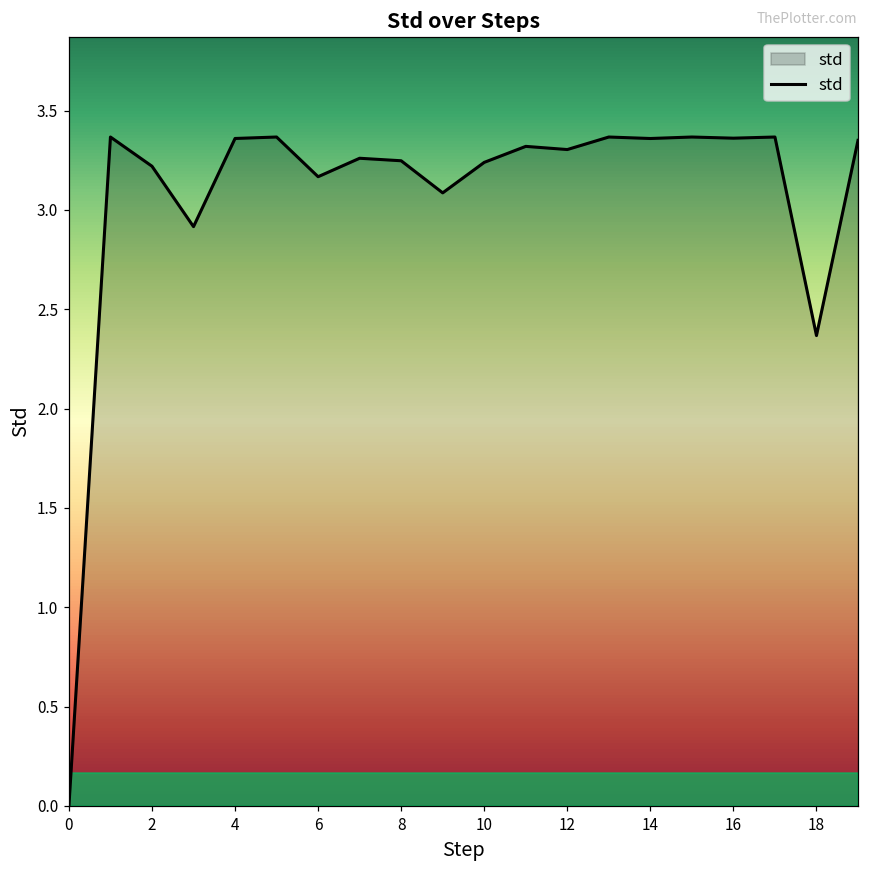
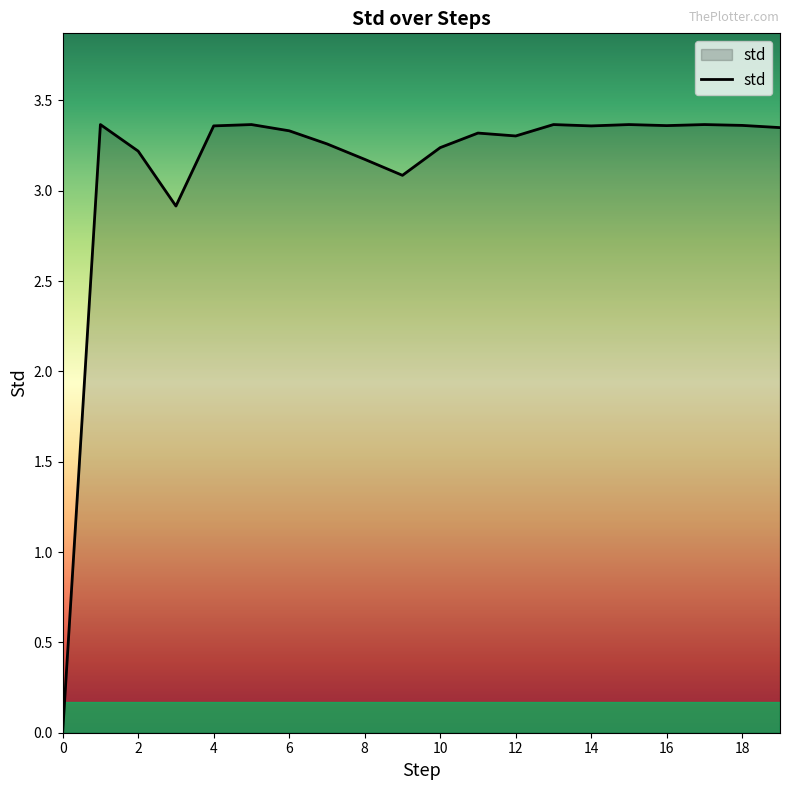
  {
    "2": 3.22,
    "4": 3.36,
-   "6": 3.17,
-   "8": 3.25,
+   "6": 3.33,
+   "8": 3.17,
    "10": 3.24,
    "12": 3.30,
    "14": 3.36,
    "16": 3.36,
-   "18": 2.37
+   "18": 3.36
  }
